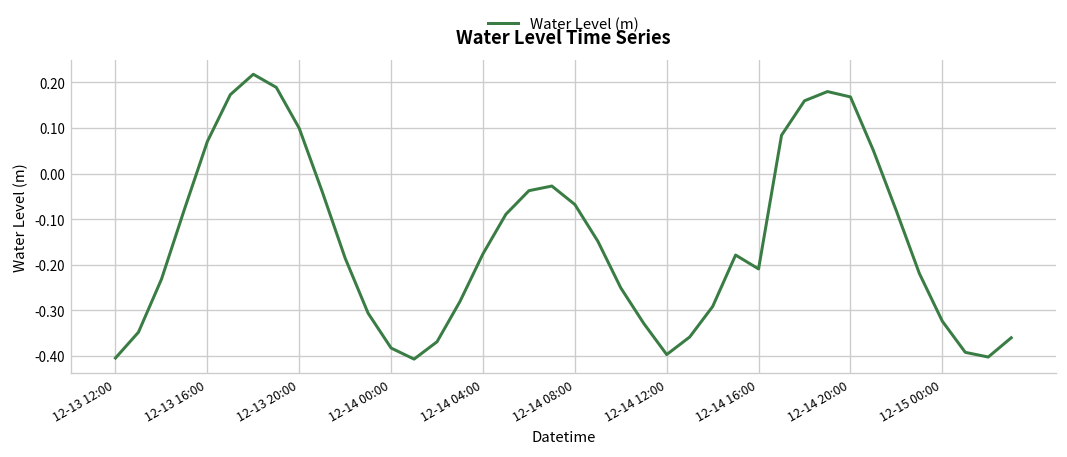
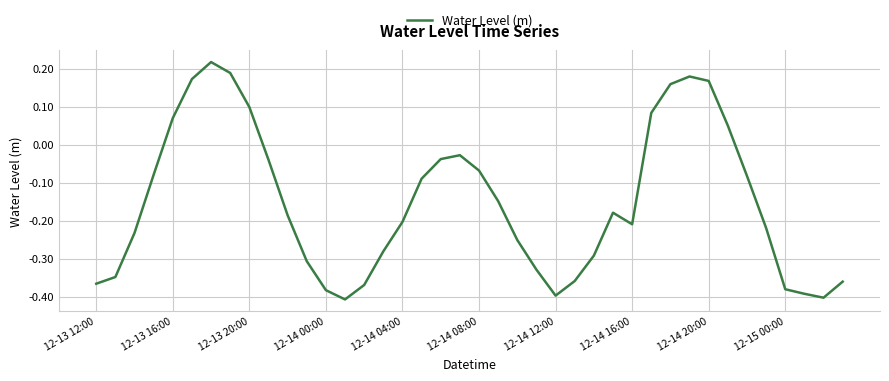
  {
-   "12-13 12:00": -0.40,
+   "12-13 12:00": -0.37,
    "12-13 16:00": 0.07,
    "12-13 20:00": 0.10,
    "12-14 00:00": -0.38,
-   "12-14 04:00": -0.18,
+   "12-14 04:00": -0.20,
    "12-14 08:00": -0.07,
    "12-14 12:00": -0.40,
    "12-14 16:00": -0.21,
    "12-14 20:00": 0.17,
-   "12-15 00:00": -0.32
+   "12-15 00:00": -0.38
  }
